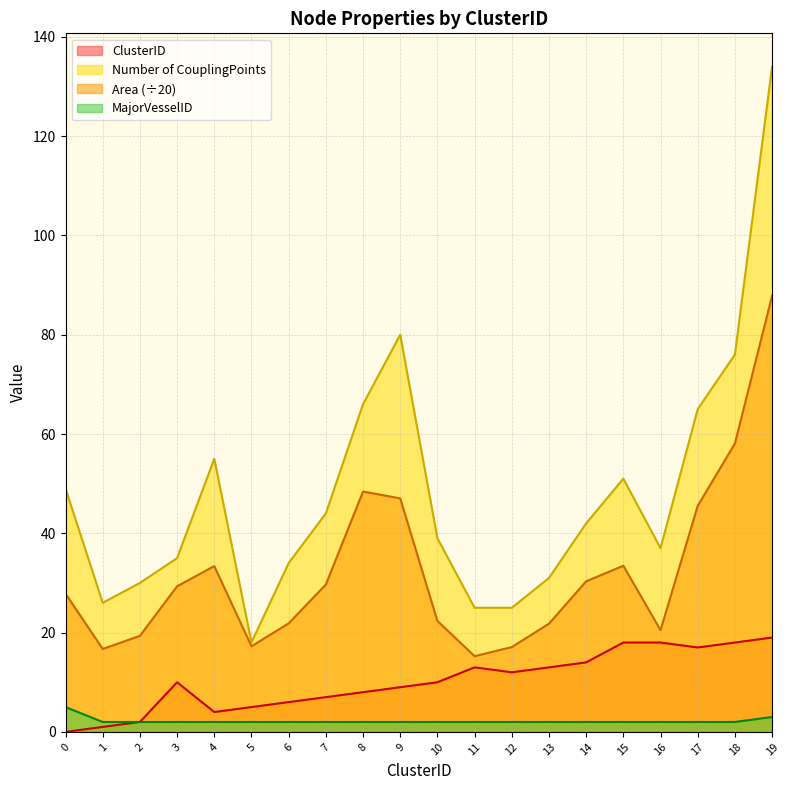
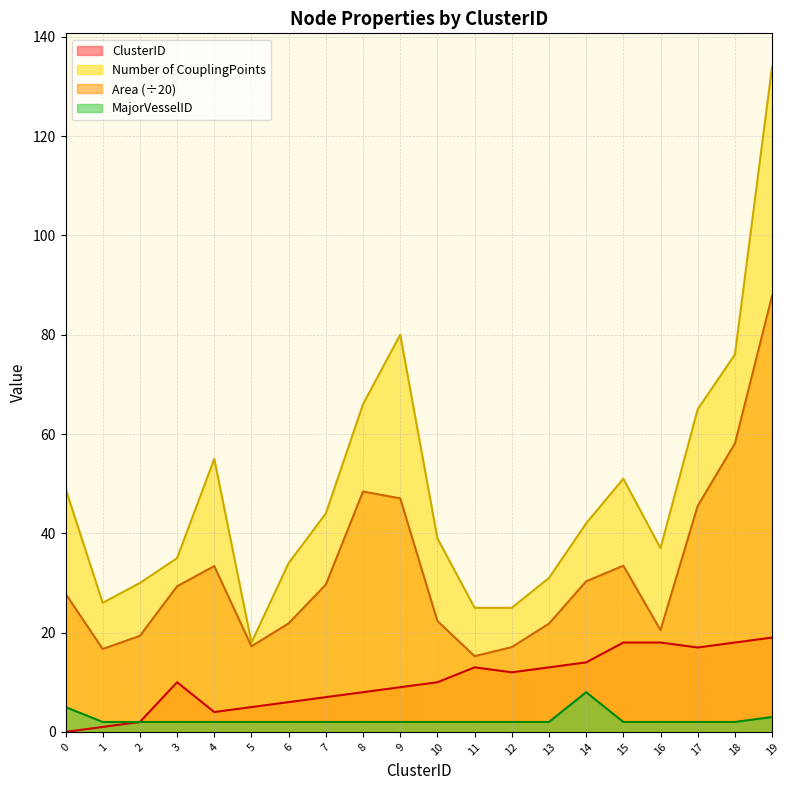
  {
    "ClusterID": {
      "0": 0,
      "1": 1,
      "3": 10,
      "4": 4,
      "5": 5,
      "6": 6,
      "7": 7,
      "8": 8,
      "9": 9,
      "10": 10,
      "11": 13,
      "12": 12,
      "13": 13,
      "14": 14,
      "15": 18,
      "16": 18,
      "17": 17,
      "18": 18,
      "19": 19
    },
    "MajorVesselID": {
      "0": 5,
      "1": 2,
      "3": 2,
      "4": 2,
      "5": 2,
      "6": 2,
      "7": 2,
      "8": 2,
      "9": 2,
      "10": 2,
      "11": 2,
      "12": 2,
      "13": 2,
-     "14": 2,
+     "14": 8,
      "15": 2,
      "16": 2,
      "17": 2,
      "18": 2,
      "19": 3
    }
  }
